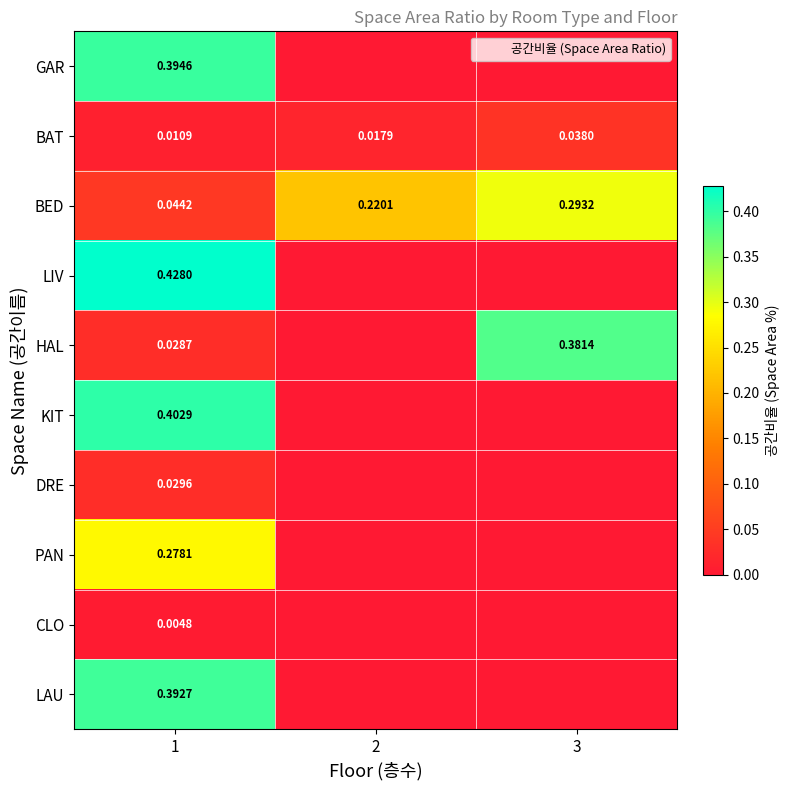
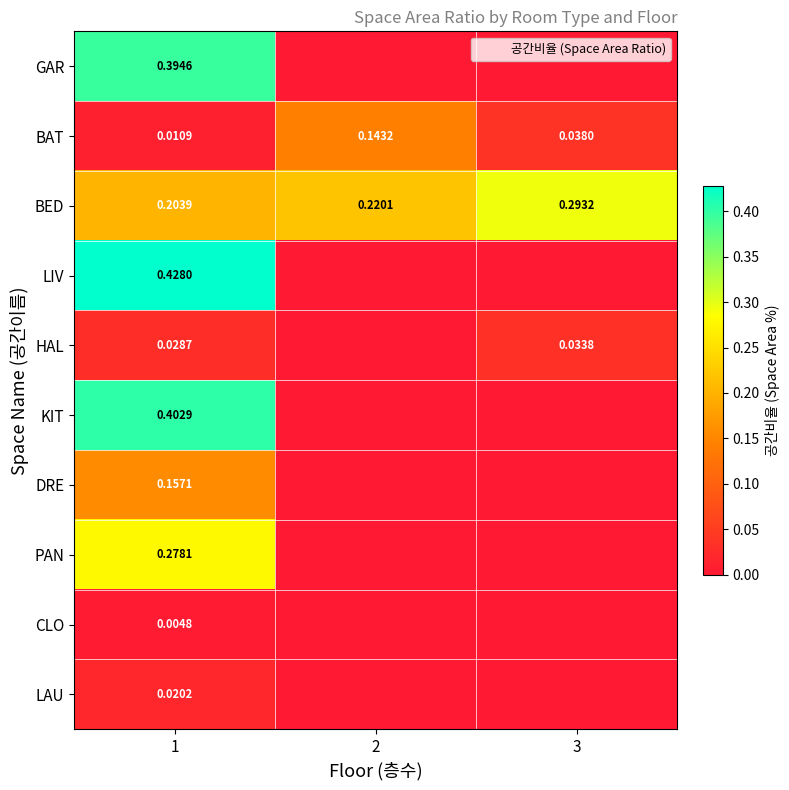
  {
    "GAR": {
      "1": 0.3946
    },
    "BAT": {
      "1": 0.0109,
-     "2": 0.0179,
+     "2": 0.1432,
      "3": 0.0380
    },
    "BED": {
-     "1": 0.0442,
+     "1": 0.2039,
      "2": 0.2201,
      "3": 0.2932
    },
    "LIV": {
      "1": 0.4280
    },
    "HAL": {
      "1": 0.0287,
-     "3": 0.3814
+     "3": 0.0338
    },
    "KIT": {
      "1": 0.4029
    },
    "DRE": {
-     "1": 0.0296
+     "1": 0.1571
    },
    "PAN": {
      "1": 0.2781
    },
    "CLO": {
      "1": 0.0048
    },
    "LAU": {
-     "1": 0.3927
+     "1": 0.0202
    }
  }
